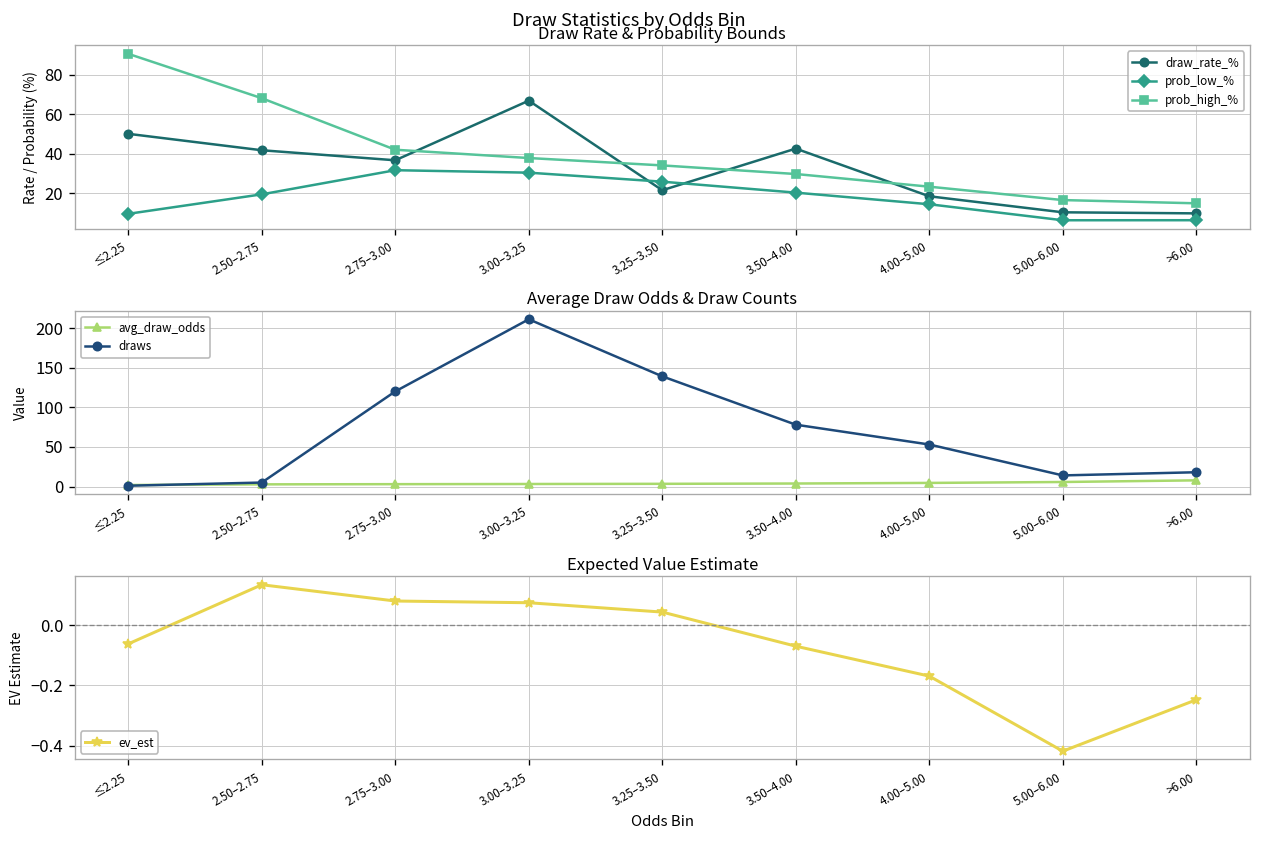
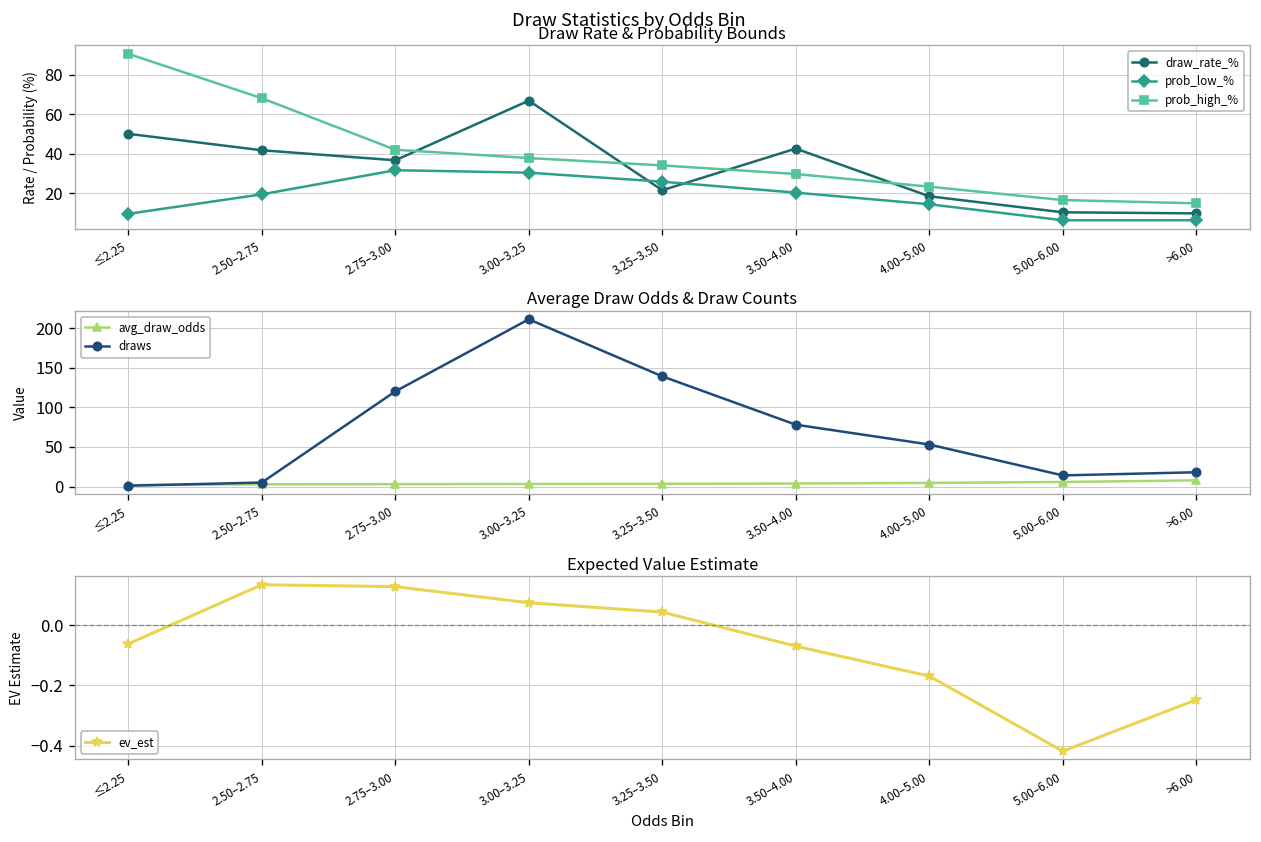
  {
    "Draw Rate & Probability Bounds": {
      "draw_rate_%": {
        "≤2.25": 50,
        "2.50–2.75": 42,
        "2.75–3.00": 37,
        "3.00–3.25": 67,
        "3.25–3.50": 21,
        "3.50–4.00": 43,
        "4.00–5.00": 18,
        "5.00–6.00": 10,
        ">6.00": 10
      }
    },
    "Average Draw Odds & Draw Counts": {
      "avg_draw_odds": {
        "2.75–3.00": 0,
        "3.00–3.25": 0,
        "3.25–3.50": 0,
        "3.50–4.00": 0,
        "4.00–5.00": 0,
        "5.00–6.00": 10,
        ">6.00": 10
      },
      "draws": {
        "2.75–3.00": 120,
        "3.00–3.25": 210,
        "3.25–3.50": 140,
        "3.50–4.00": 80,
        "4.00–5.00": 50,
        "5.00–6.00": 10,
        ">6.00": 20
      }
    },
    "Expected Value Estimate": {
      "≤2.25": -0.06,
      "2.50–2.75": 0.13,
-     "2.75–3.00": 0.08,
+     "2.75–3.00": 0.13,
      "3.00–3.25": 0.07,
      "3.25–3.50": 0.04,
      "3.50–4.00": -0.07,
      "4.00–5.00": -0.17,
      "5.00–6.00": -0.42,
      ">6.00": -0.25
    }
  }
